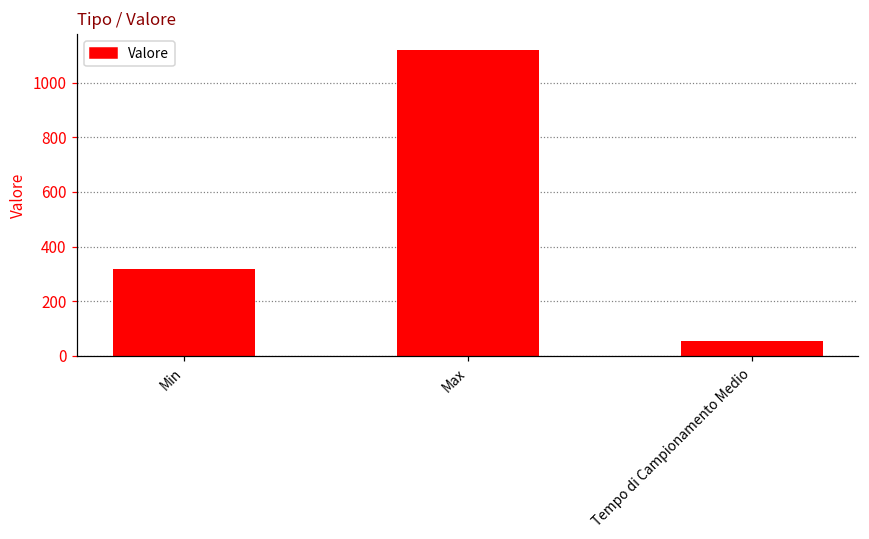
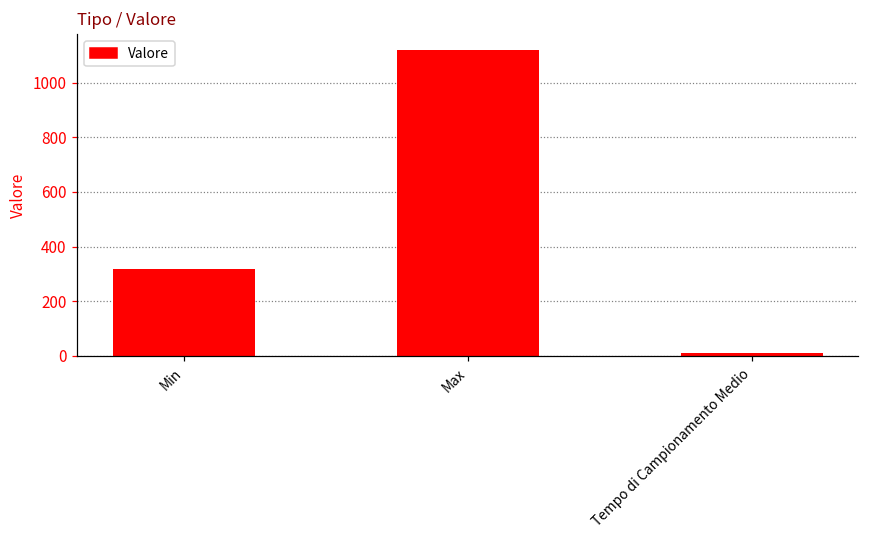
  {
    "Min": 320,
    "Max": 1120,
-   "Tempo di Campionamento Medio": 60
+   "Tempo di Campionamento Medio": 10
  }
